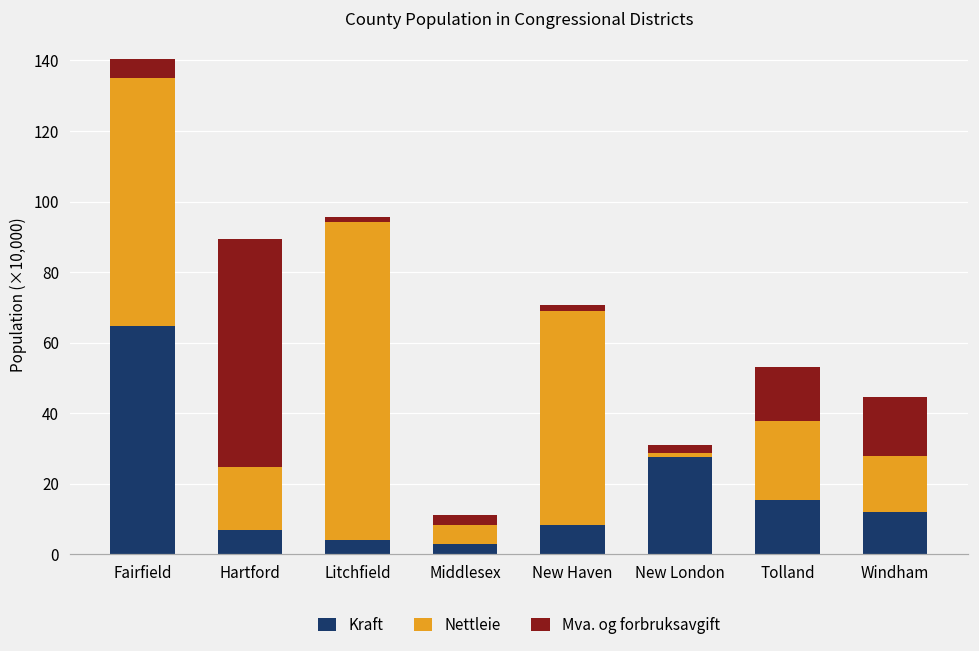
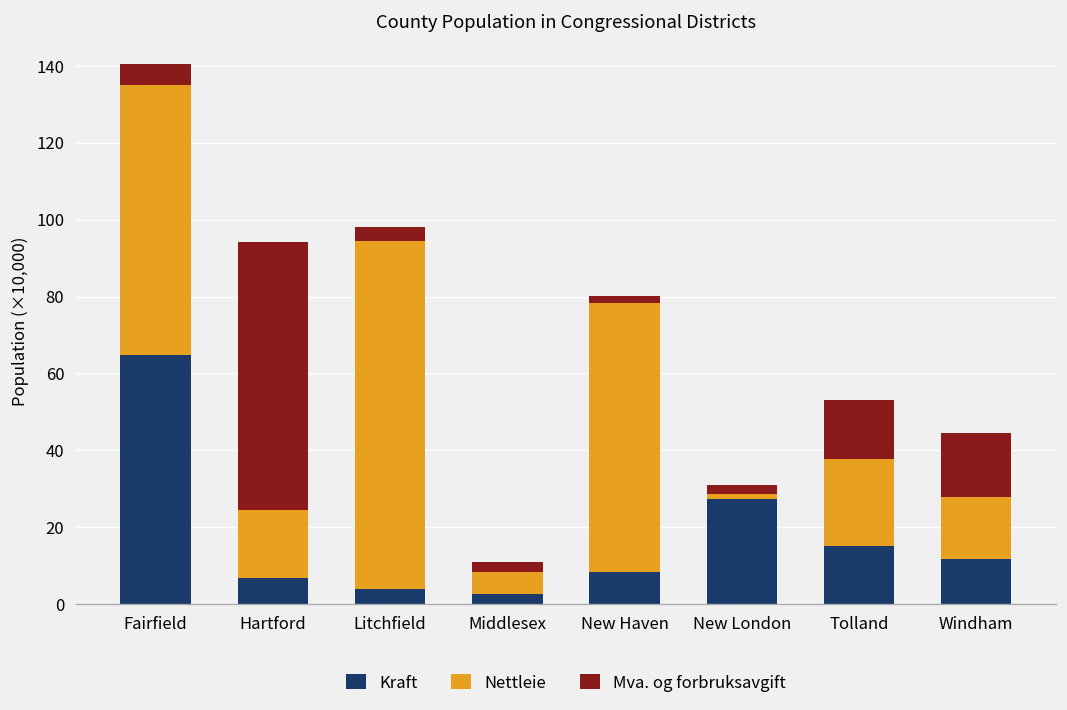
  {
    "Kraft": {
      "Fairfield": 65,
      "Hartford": 7,
      "Litchfield": 4,
      "Middlesex": 3,
      "New Haven": 8,
      "New London": 27,
      "Tolland": 15,
      "Windham": 12
    },
    "Nettleie": {
      "Fairfield": 70,
      "Hartford": 18,
      "Litchfield": 90,
      "Middlesex": 5,
-     "New Haven": 61,
+     "New Haven": 70,
      "New London": 1,
      "Tolland": 23,
      "Windham": 16
    },
    "Mva. og forbruksavgift": {
      "Fairfield": 5,
-     "Hartford": 65,
-     "Litchfield": 1,
+     "Hartford": 70,
+     "Litchfield": 4,
      "Middlesex": 3,
      "New Haven": 2,
      "New London": 2,
      "Tolland": 15,
      "Windham": 17
    }
  }
